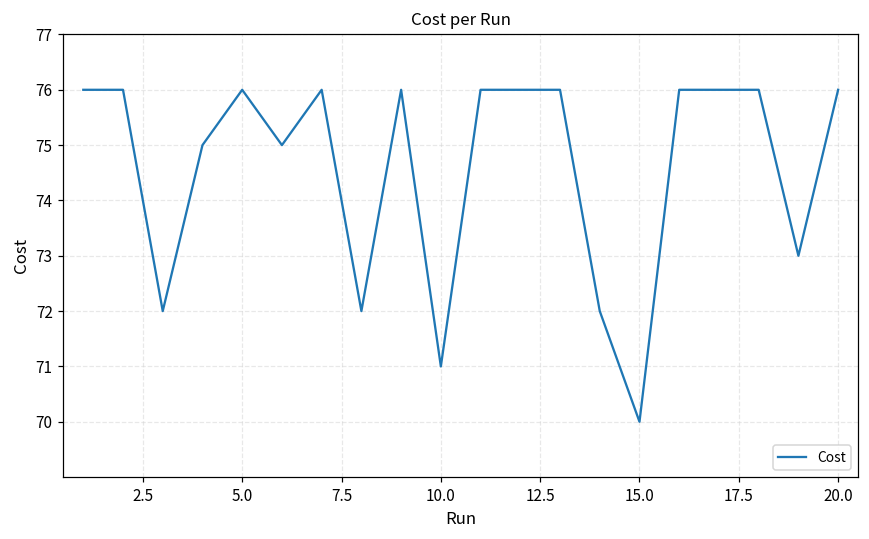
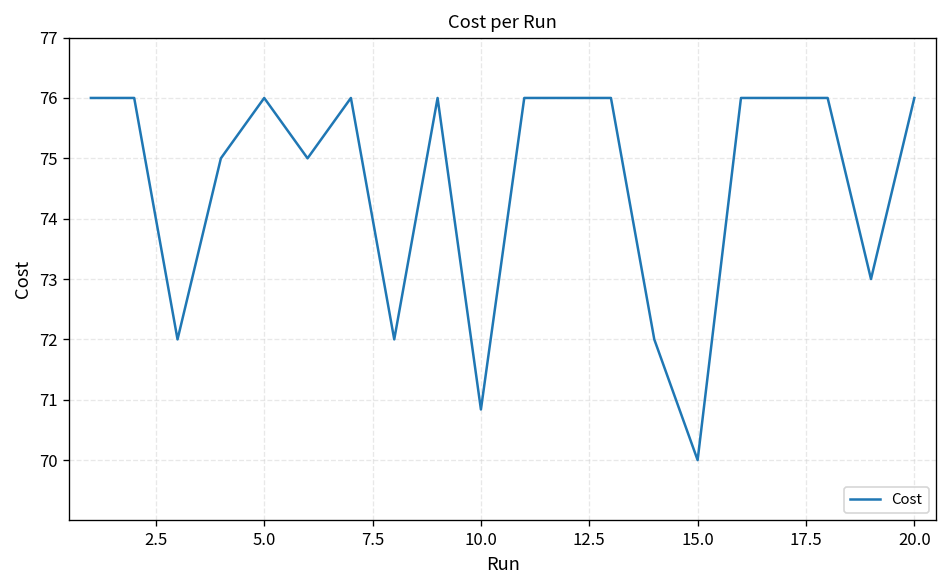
  {
    "5.0": 76.0,
-   "10.0": 71.0,
+   "10.0": 70.8,
    "15.0": 70.0,
    "20.0": 76.0
  }
